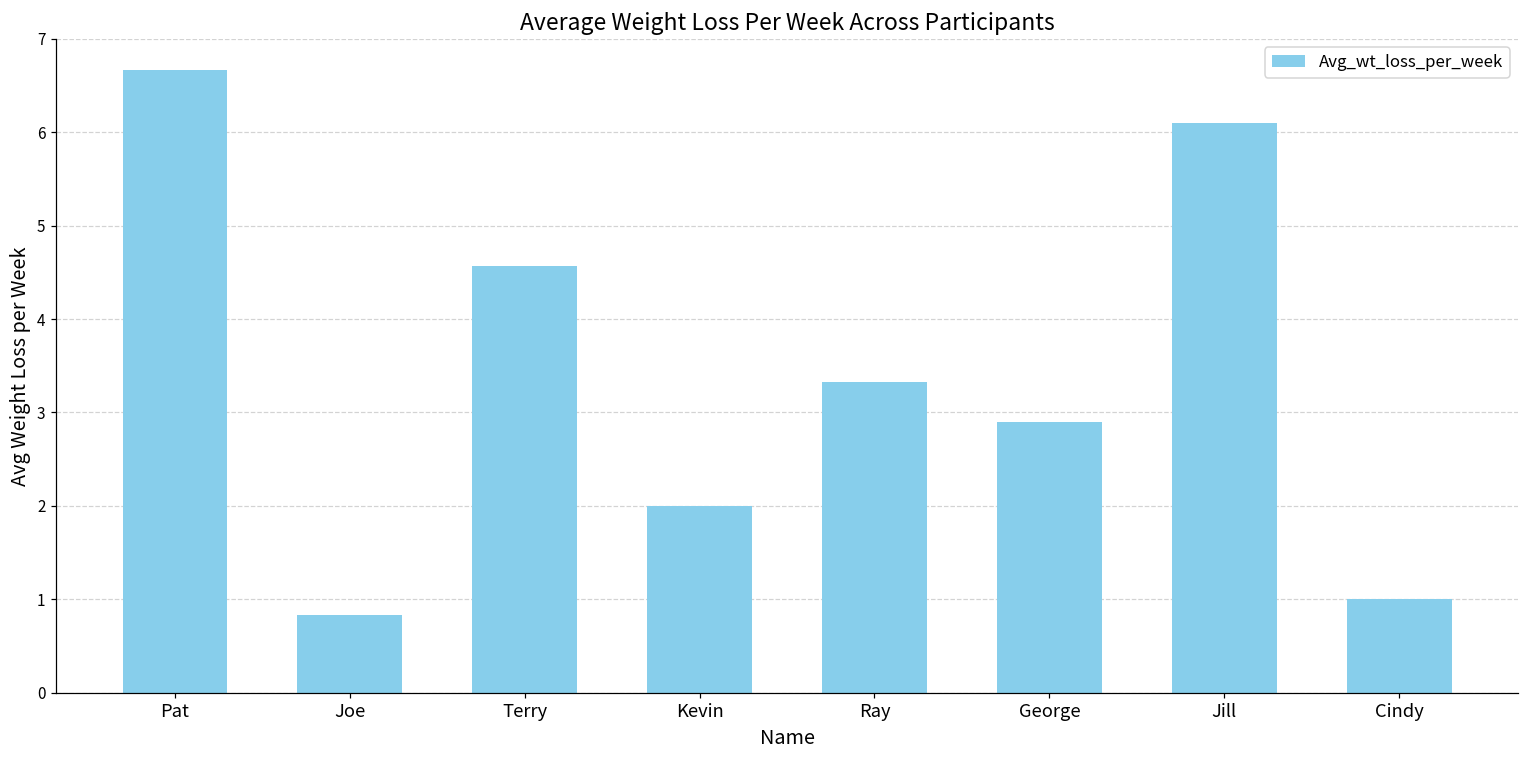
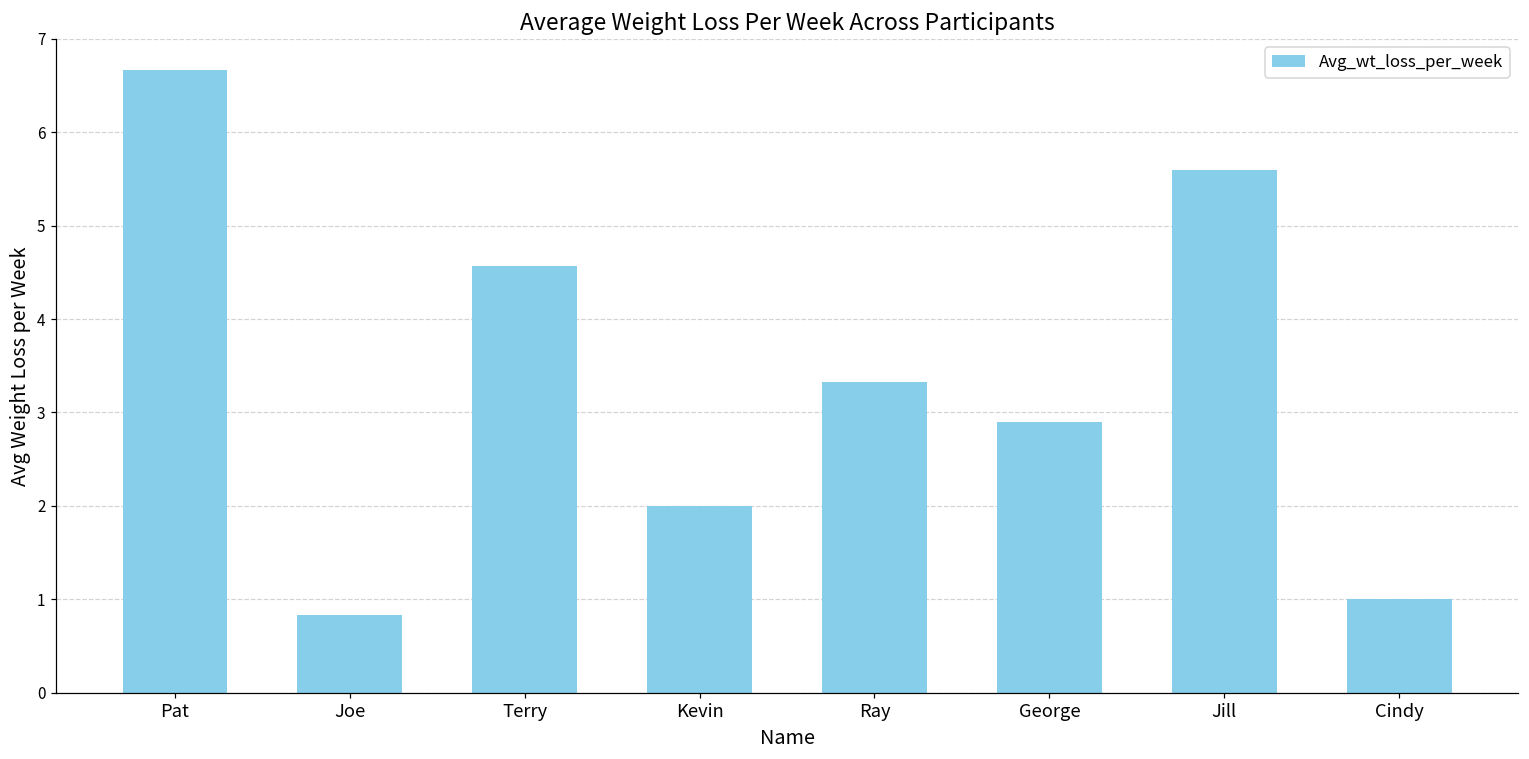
  {
    "Pat": 6.7,
    "Joe": 0.8,
    "Terry": 4.6,
    "Kevin": 2.0,
    "Ray": 3.3,
    "George": 2.9,
-   "Jill": 6.1,
+   "Jill": 5.6,
    "Cindy": 1.0
  }
